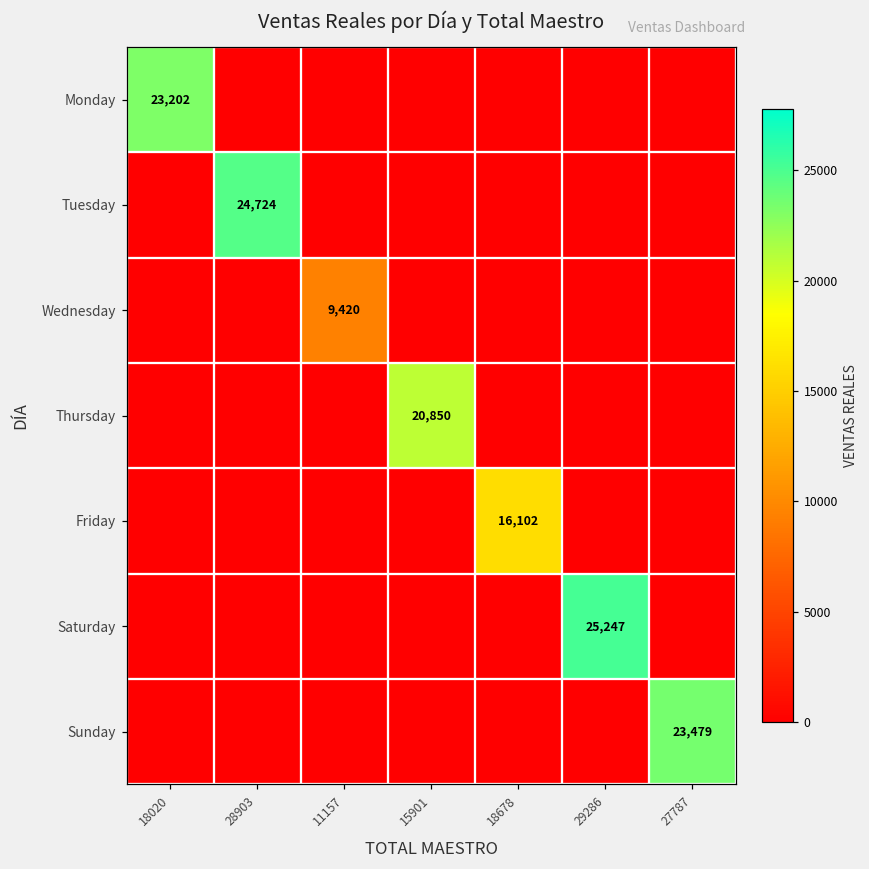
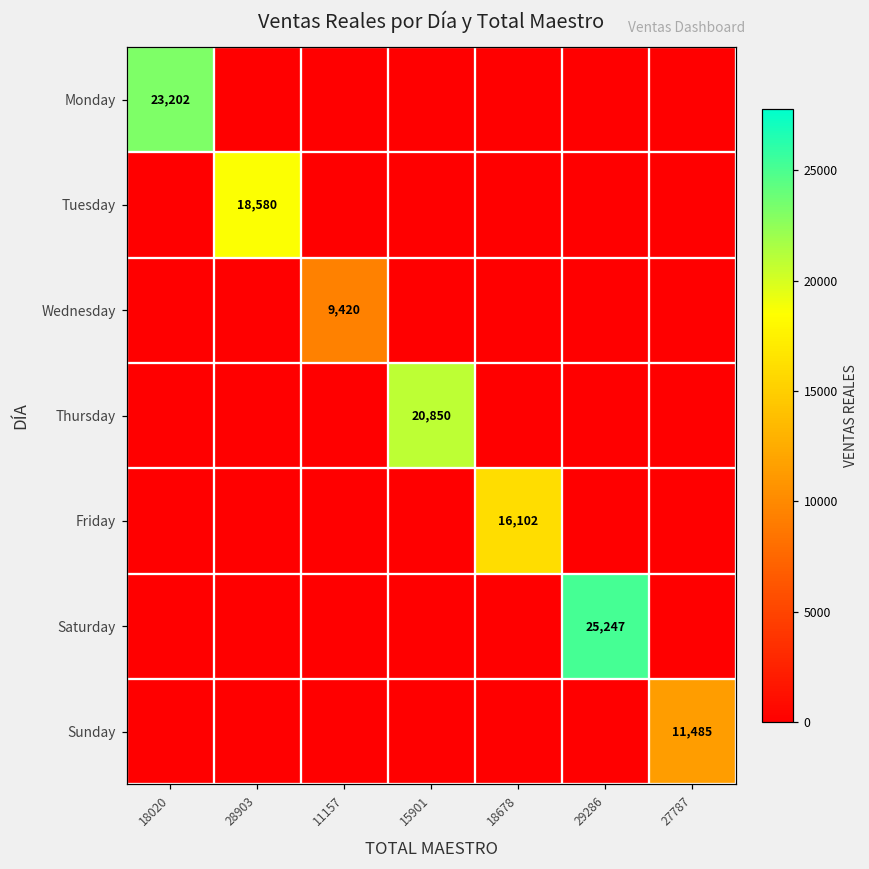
  {
    "Monday": {
      "18020": "23,202"
    },
    "Tuesday": {
-     "28903": "24,724"
+     "28903": "18,580"
    },
    "Wednesday": {
      "11157": "9,420"
    },
    "Thursday": {
      "15901": "20,850"
    },
    "Friday": {
      "18678": "16,102"
    },
    "Saturday": {
      "29286": "25,247"
    },
    "Sunday": {
-     "27787": "23,479"
+     "27787": "11,485"
    }
  }
